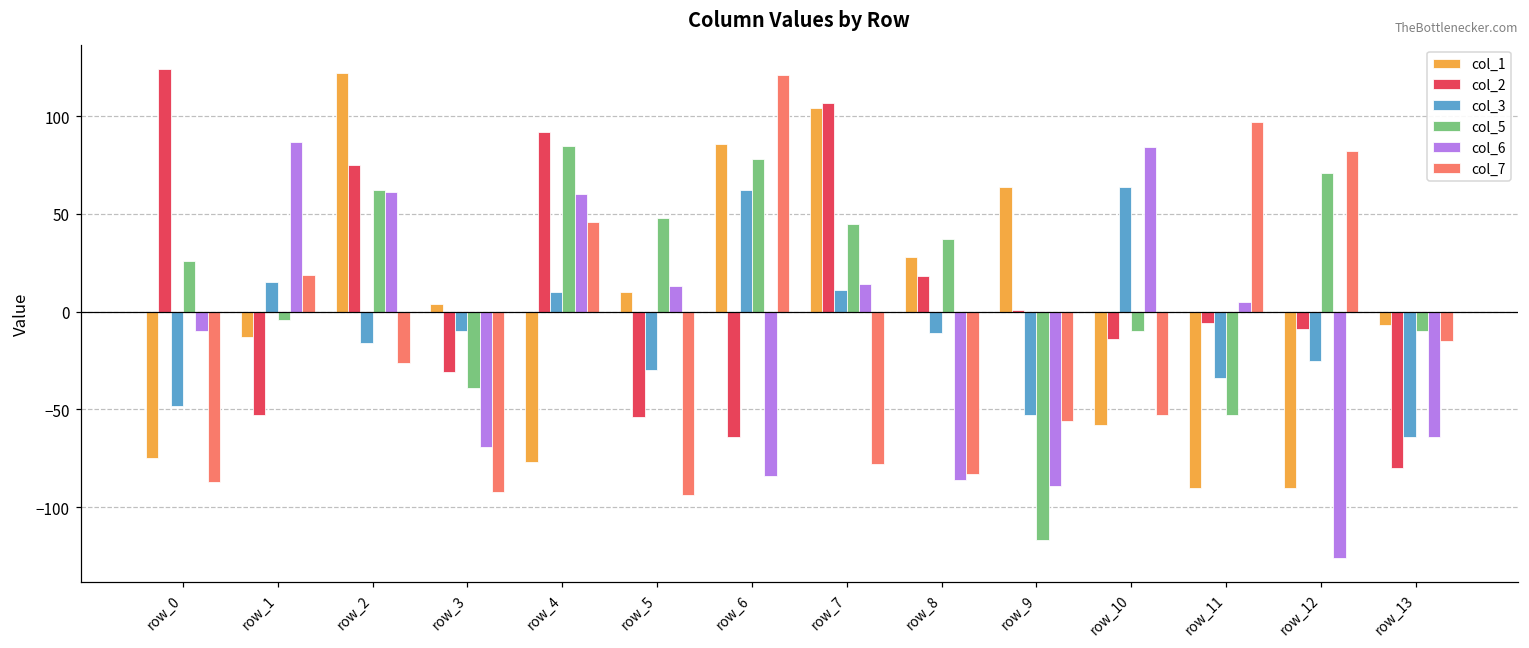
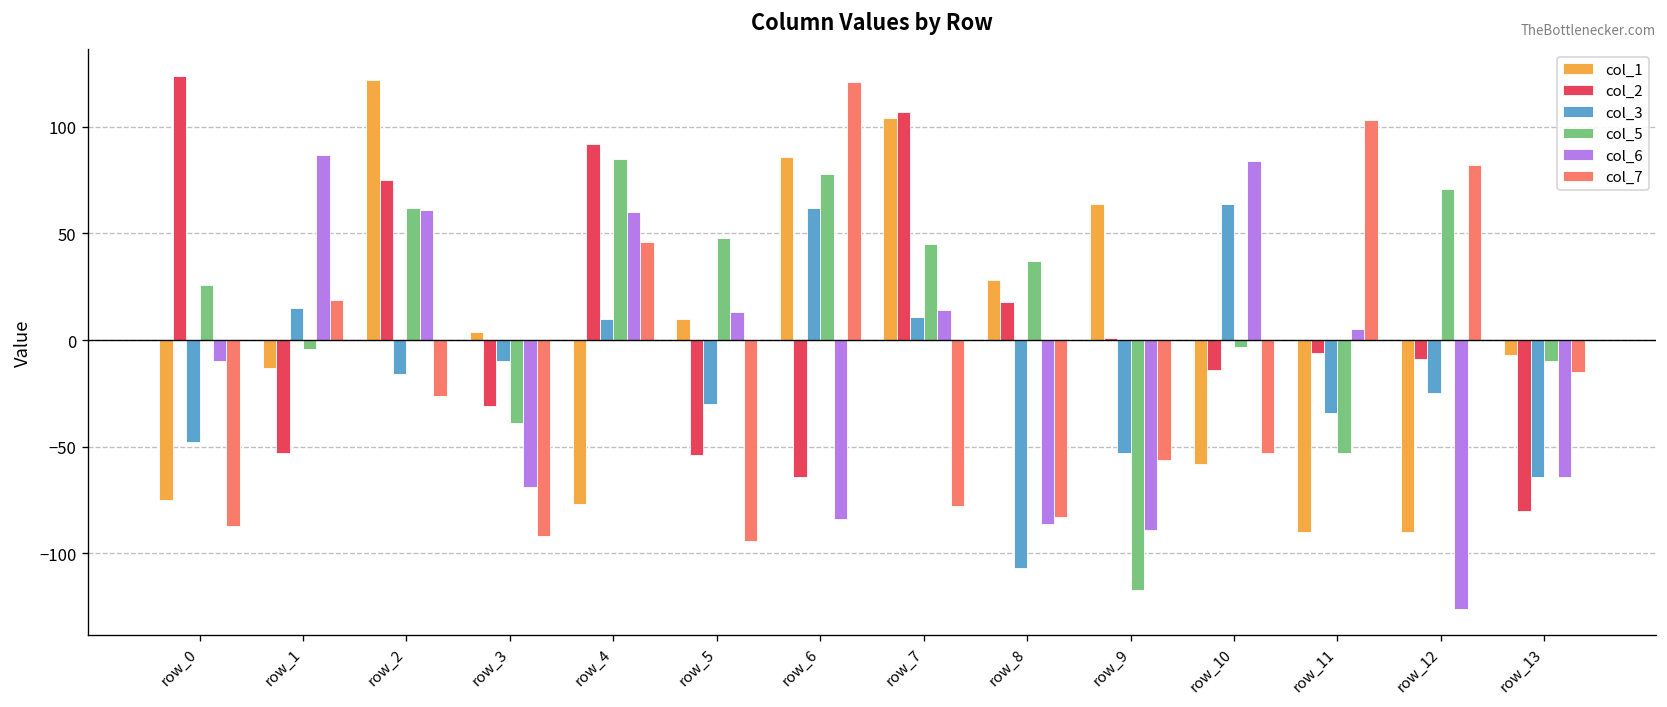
  {
    "col_1": {
      "row_0": -75,
      "row_1": -13,
      "row_2": 122,
      "row_3": 4,
      "row_4": -77,
      "row_5": 10,
      "row_6": 86,
      "row_7": 104,
      "row_8": 28,
      "row_9": 64,
      "row_10": -58,
      "row_11": -90,
      "row_12": -90,
      "row_13": -7
    },
    "col_2": {
      "row_0": 124,
      "row_1": -53,
      "row_2": 75,
      "row_3": -31,
      "row_4": 92,
      "row_5": -54,
      "row_6": -64,
      "row_7": 107,
      "row_8": 18,
      "row_10": -14,
      "row_11": -6,
      "row_12": -9,
      "row_13": -80
    },
    "col_3": {
      "row_0": -48,
      "row_1": 15,
      "row_2": -16,
      "row_3": -10,
      "row_4": 10,
      "row_5": -30,
      "row_6": 62,
      "row_7": 11,
-     "row_8": -11,
+     "row_8": -107,
      "row_9": -53,
      "row_10": 64,
      "row_11": -34,
      "row_12": -25,
      "row_13": -64
    },
    "col_5": {
      "row_0": 26,
      "row_1": -4,
      "row_2": 62,
      "row_3": -39,
      "row_4": 85,
      "row_5": 48,
      "row_6": 78,
      "row_7": 45,
      "row_8": 37,
      "row_9": -117,
-     "row_10": -10,
+     "row_10": -3,
      "row_11": -53,
      "row_12": 71,
      "row_13": -10
    },
    "col_6": {
      "row_0": -10,
      "row_1": 87,
      "row_2": 61,
      "row_3": -69,
      "row_4": 60,
      "row_5": 13,
      "row_6": -84,
      "row_7": 14,
      "row_8": -86,
      "row_9": -89,
      "row_10": 84,
      "row_11": 5,
      "row_12": -126,
      "row_13": -64
    },
    "col_7": {
      "row_0": -87,
      "row_1": 19,
      "row_2": -26,
      "row_3": -92,
      "row_4": 46,
      "row_5": -94,
      "row_6": 121,
      "row_7": -78,
      "row_8": -83,
      "row_9": -56,
      "row_10": -53,
-     "row_11": 97,
+     "row_11": 103,
      "row_12": 82,
      "row_13": -15
    }
  }
